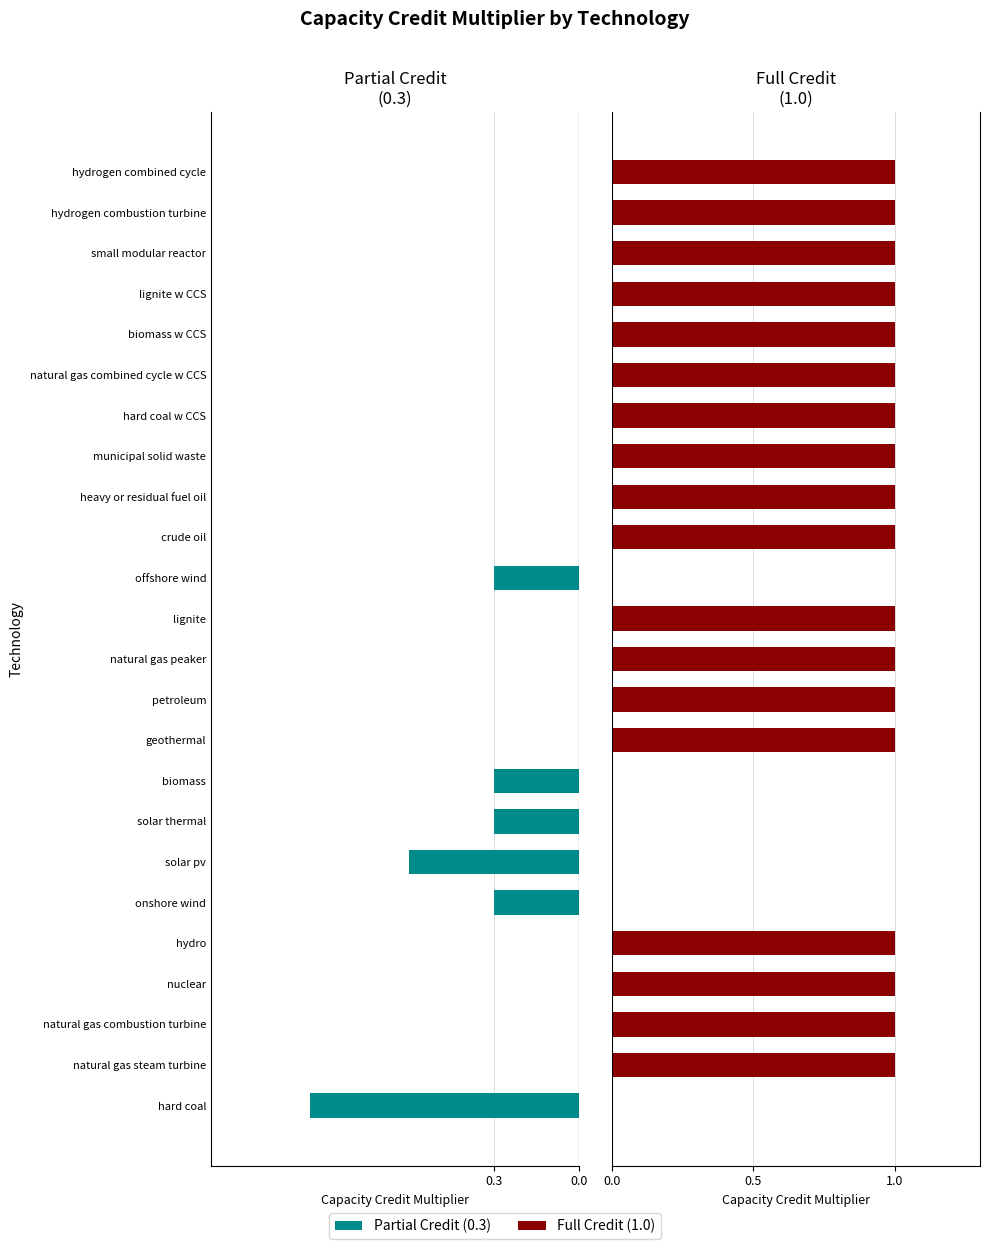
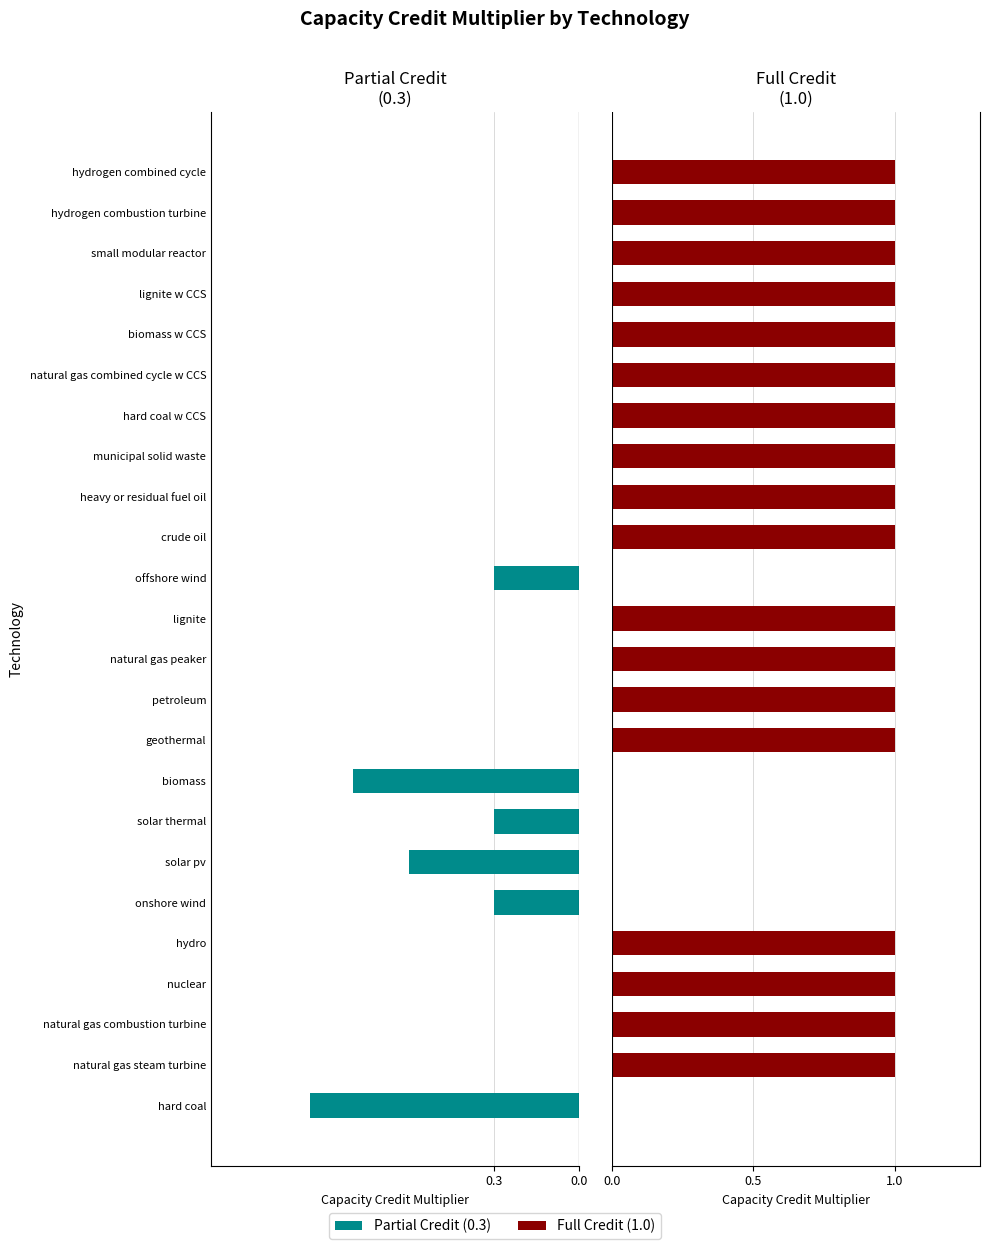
  {
    "Partial Credit (0.3)": {
      "hydrogen combined cycle": 0.0,
      "hydrogen combustion turbine": 0.0,
      "small modular reactor": 0.0,
      "lignite w CCS": 0.0,
      "biomass w CCS": 0.0,
      "natural gas combined cycle w CCS": 0.0,
      "hard coal w CCS": 0.0,
      "municipal solid waste": 0.0,
      "heavy or residual fuel oil": 0.0,
      "crude oil": 0.0,
      "offshore wind": 0.3,
      "lignite": 0.0,
      "natural gas peaker": 0.0,
      "petroleum": 0.0,
      "geothermal": 0.0,
-     "biomass": 0.3,
+     "biomass": 0.8,
      "solar thermal": 0.3,
      "solar pv": 0.6,
      "onshore wind": 0.3,
      "hydro": 0.0,
      "nuclear": 0.0,
      "natural gas combustion turbine": 0.0,
      "natural gas steam turbine": 0.0,
      "hard coal": 0.95
    }
  }
